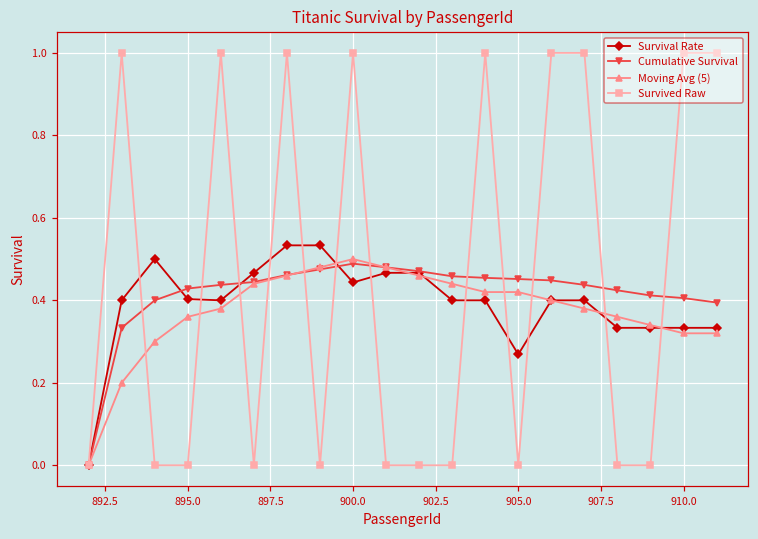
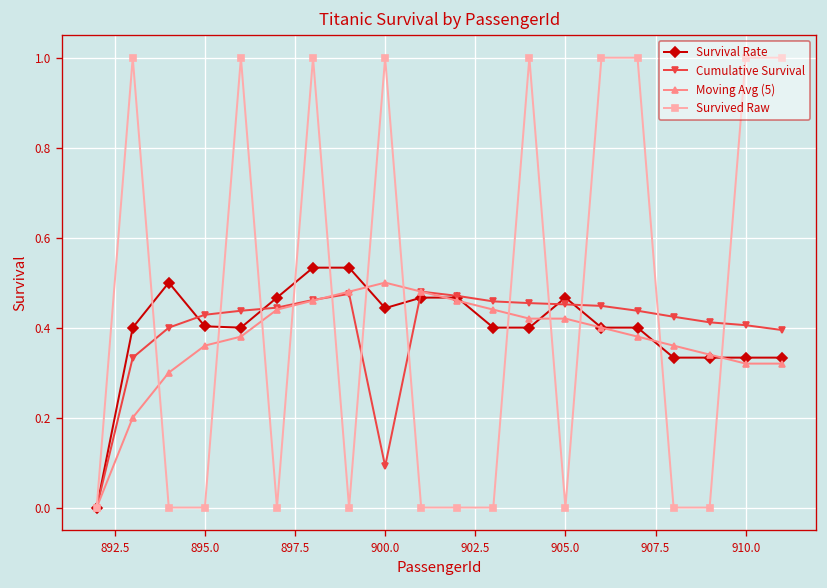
  {
    "Survival Rate": {
      "895.0": 0.40,
      "900.0": 0.44,
-     "905.0": 0.27,
+     "905.0": 0.47,
      "910.0": 0.33
    },
    "Cumulative Survival": {
      "895.0": 0.43,
-     "900.0": 0.49,
+     "900.0": 0.09,
      "905.0": 0.45,
      "910.0": 0.41
    }
  }
